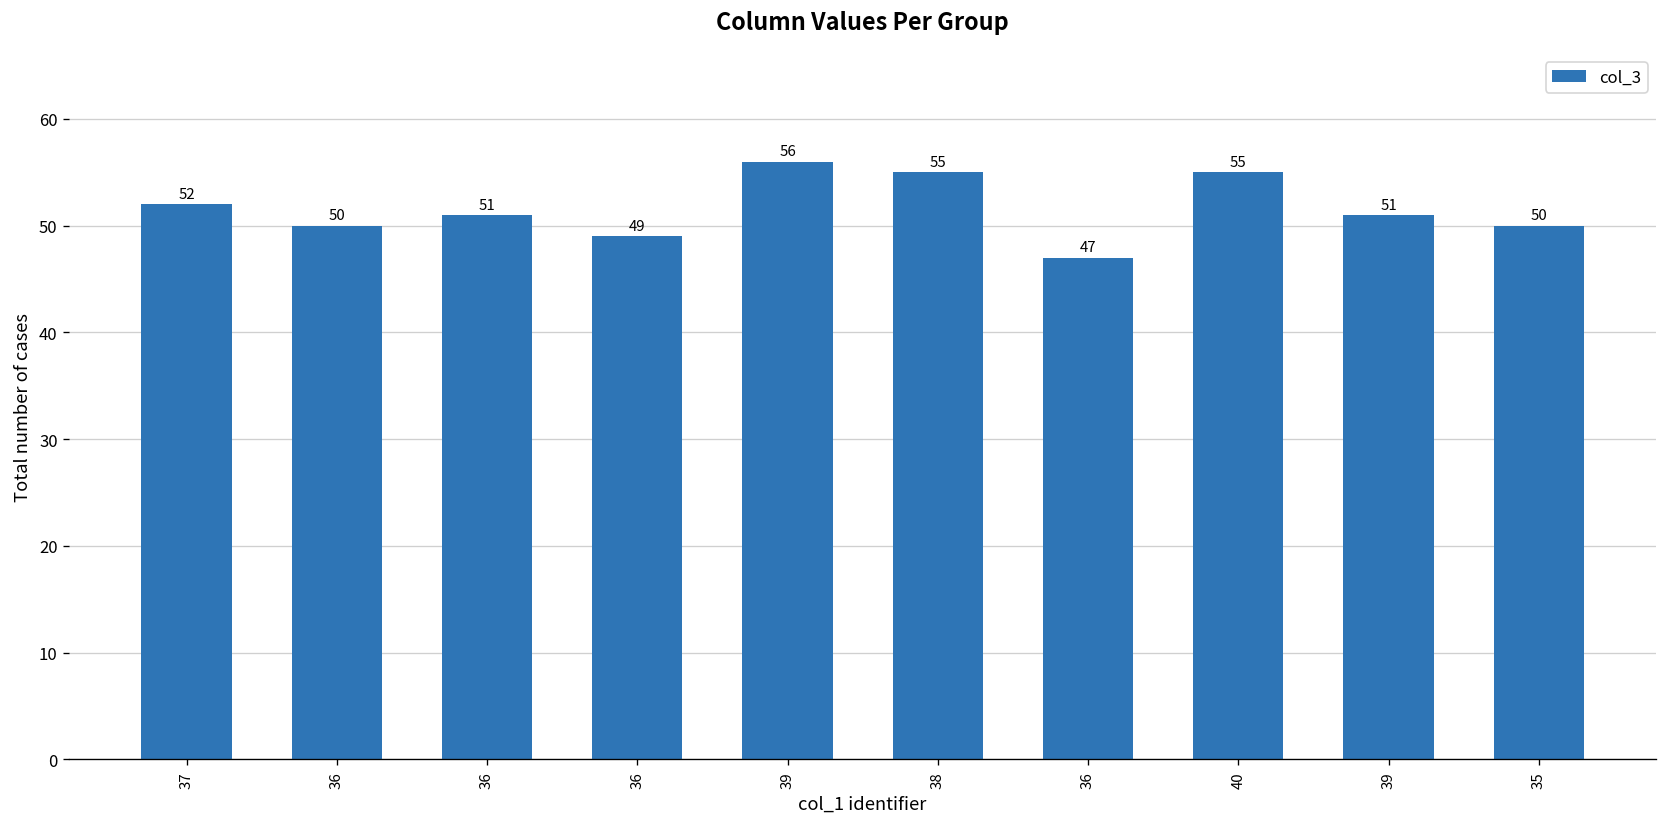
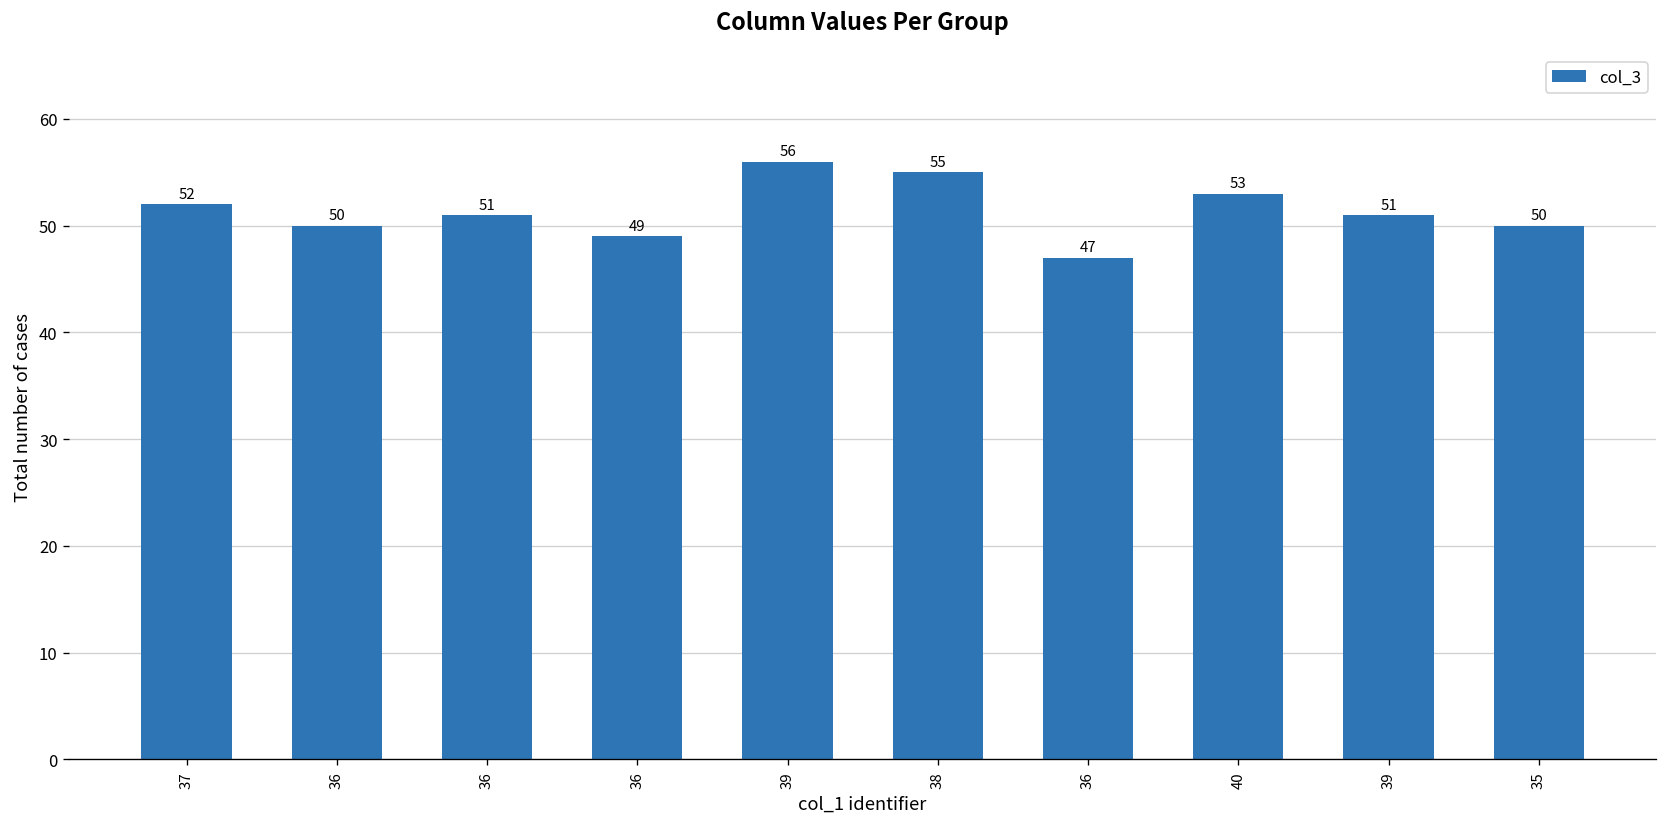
  {
    "37": 52,
    "38": 55,
-   "40": 55,
+   "40": 53,
    "35": 50
  }
